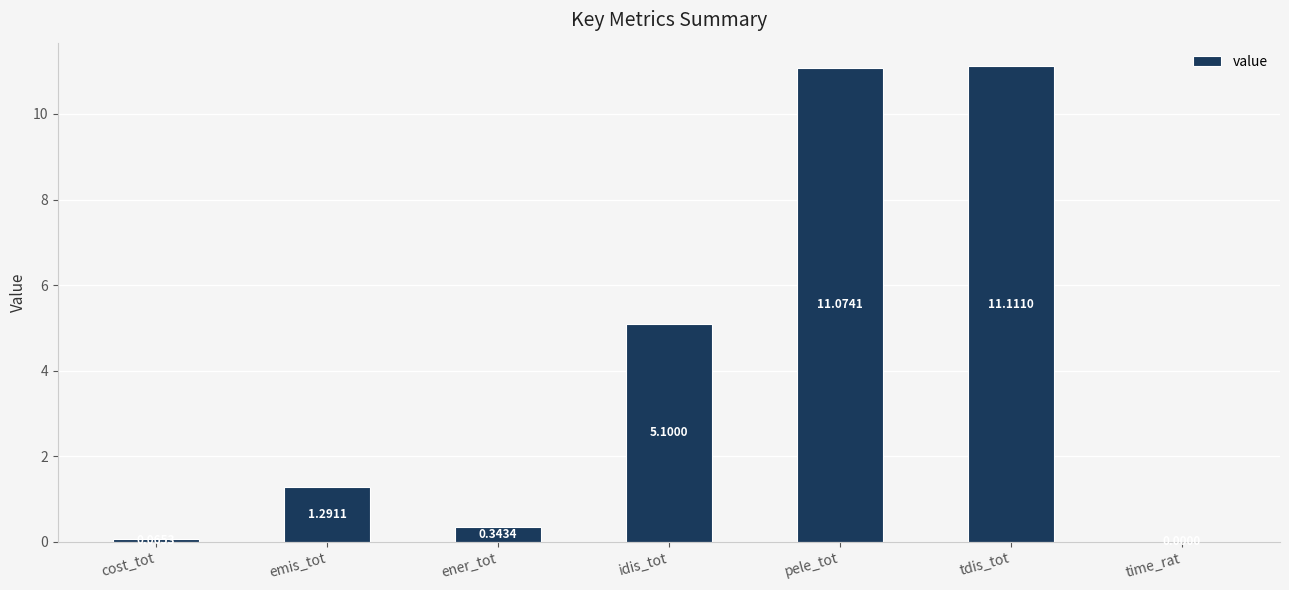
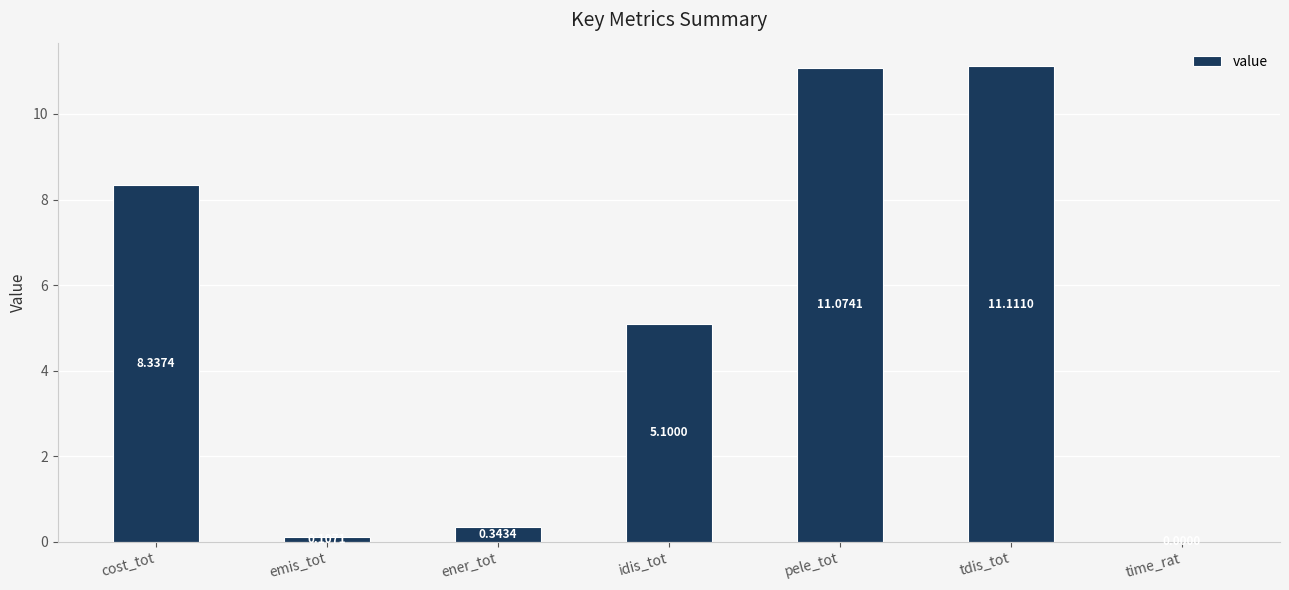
  {
-   "cost_tot": 0.1,
-   "emis_tot": 1.3
+   "cost_tot": 8.3,
+   "emis_tot": 0.1
  }
